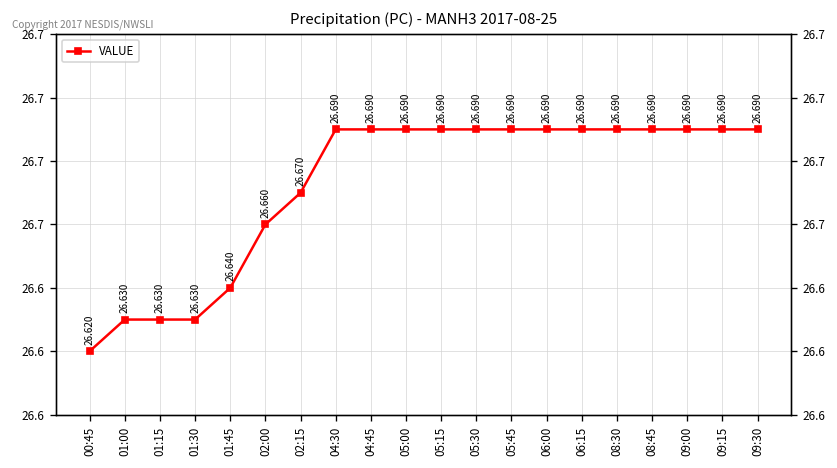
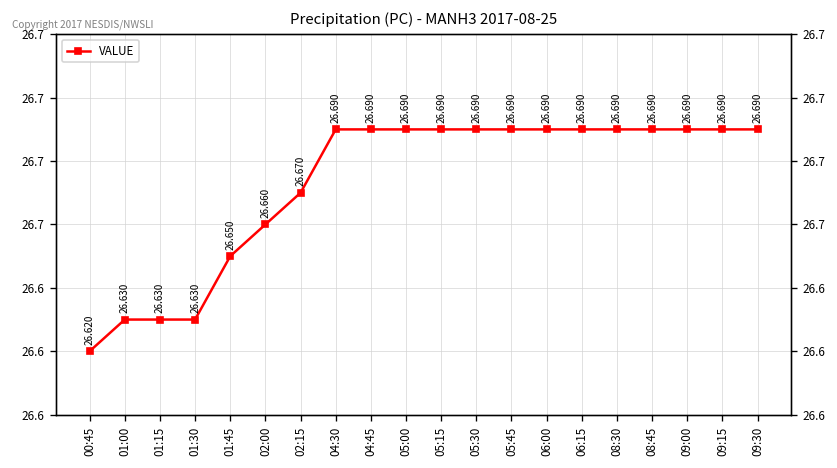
  {
    "00:45": 26.620,
    "01:00": 26.630,
    "01:15": 26.630,
    "01:30": 26.630,
-   "01:45": 26.640,
+   "01:45": 26.650,
    "02:00": 26.660,
    "02:15": 26.670,
    "04:30": 26.690,
    "04:45": 26.690,
    "05:00": 26.690,
    "05:15": 26.690,
    "05:30": 26.690,
    "05:45": 26.690,
    "06:00": 26.690,
    "06:15": 26.690,
    "08:30": 26.690,
    "08:45": 26.690,
    "09:00": 26.690,
    "09:15": 26.690,
    "09:30": 26.690
  }
